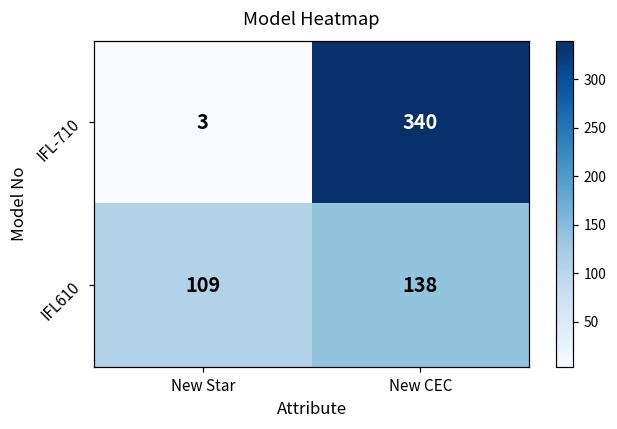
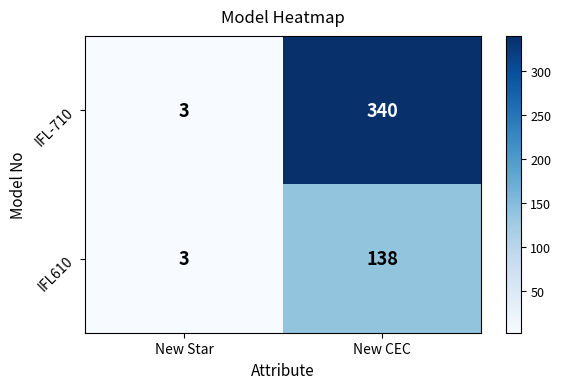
  {
    "IFL-710": {
      "New Star": 3,
      "New CEC": 340
    },
    "IFL610": {
-     "New Star": 109,
+     "New Star": 3,
      "New CEC": 138
    }
  }
